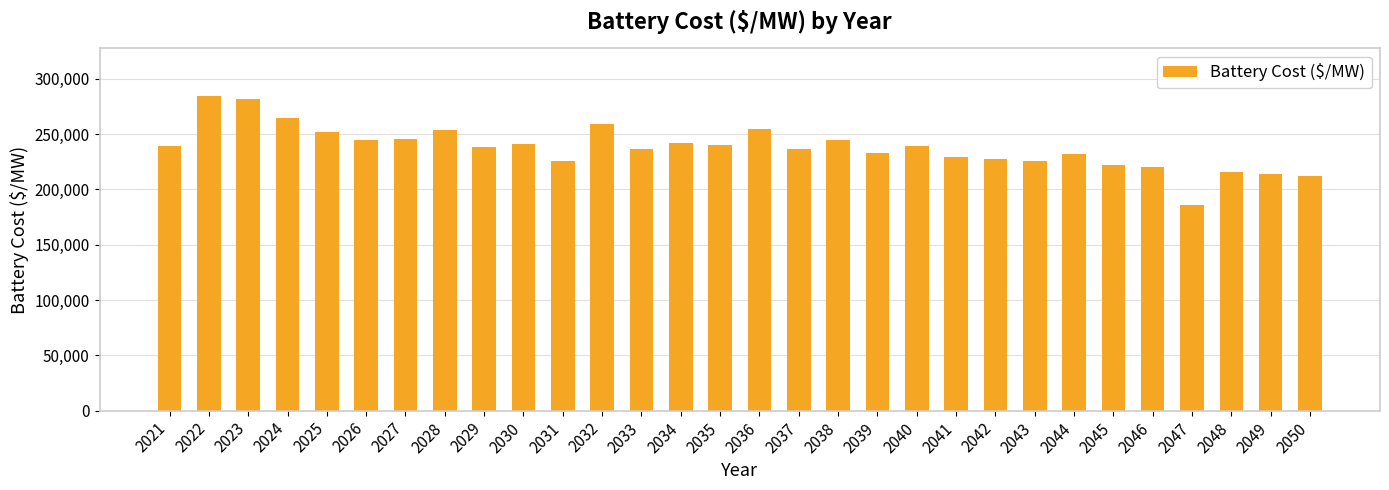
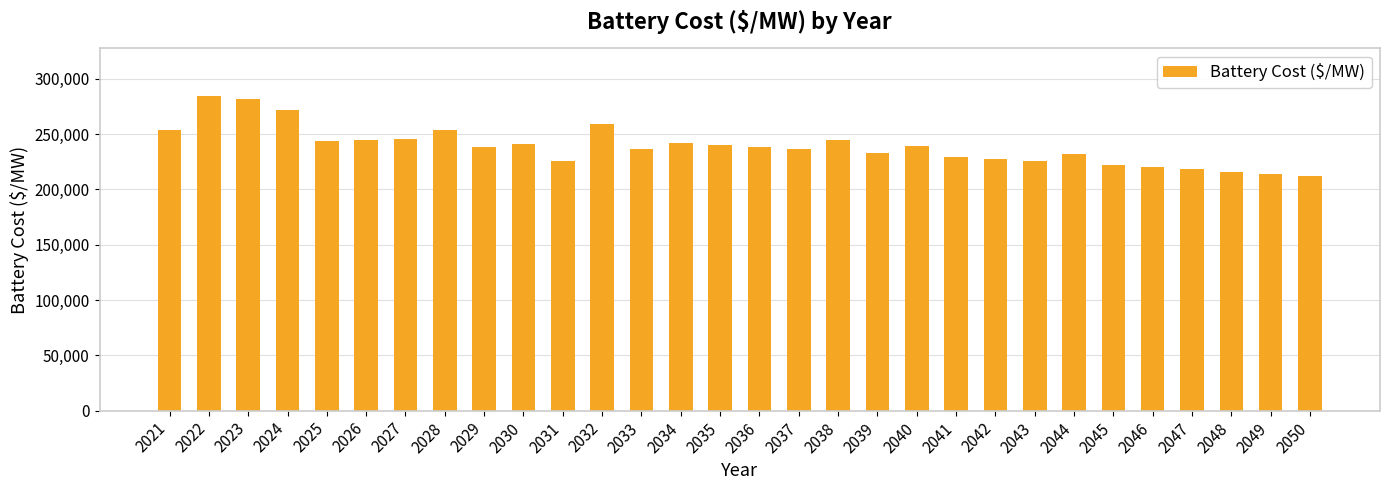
  {
-   "2021": "239,000",
+   "2021": "253,000",
    "2022": "285,000",
    "2023": "282,000",
-   "2024": "264,000",
-   "2025": "252,000",
+   "2024": "272,000",
+   "2025": "244,000",
    "2026": "245,000",
    "2027": "246,000",
    "2028": "254,000",
    "2029": "239,000",
    "2030": "241,000",
    "2031": "226,000",
    "2032": "259,000",
    "2033": "237,000",
    "2034": "242,000",
    "2035": "240,000",
-   "2036": "255,000",
+   "2036": "239,000",
    "2037": "237,000",
    "2038": "245,000",
    "2039": "233,000",
    "2040": "239,000",
    "2041": "230,000",
    "2042": "228,000",
    "2043": "226,000",
    "2044": "232,000",
    "2045": "222,000",
    "2046": "220,000",
-   "2047": "186,000",
+   "2047": "218,000",
    "2048": "216,000",
    "2049": "214,000",
    "2050": "212,000"
  }
